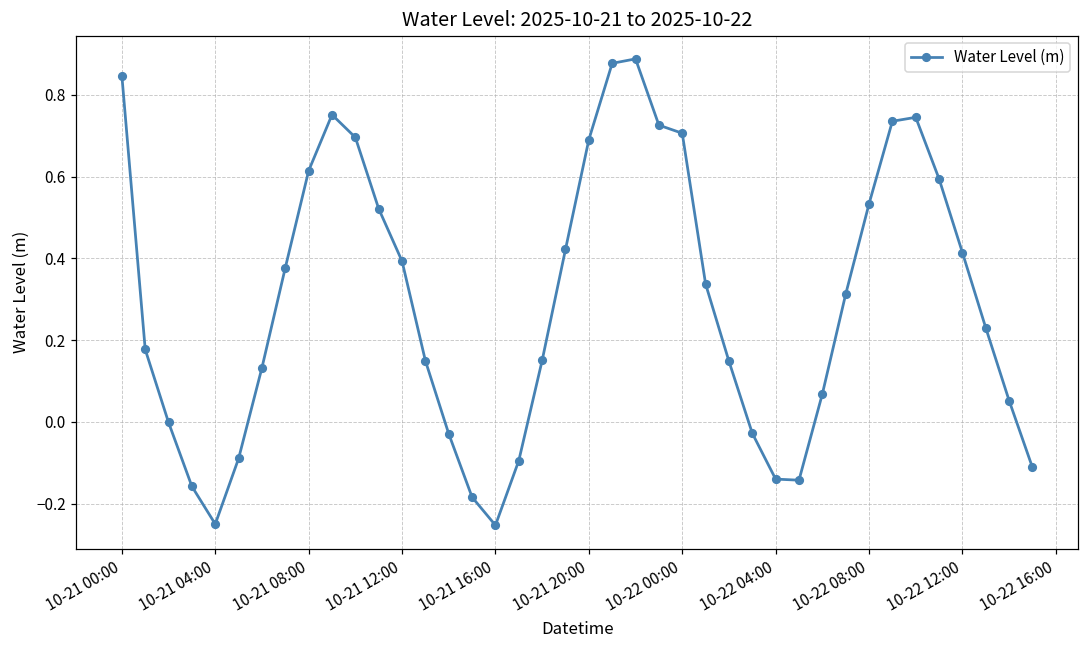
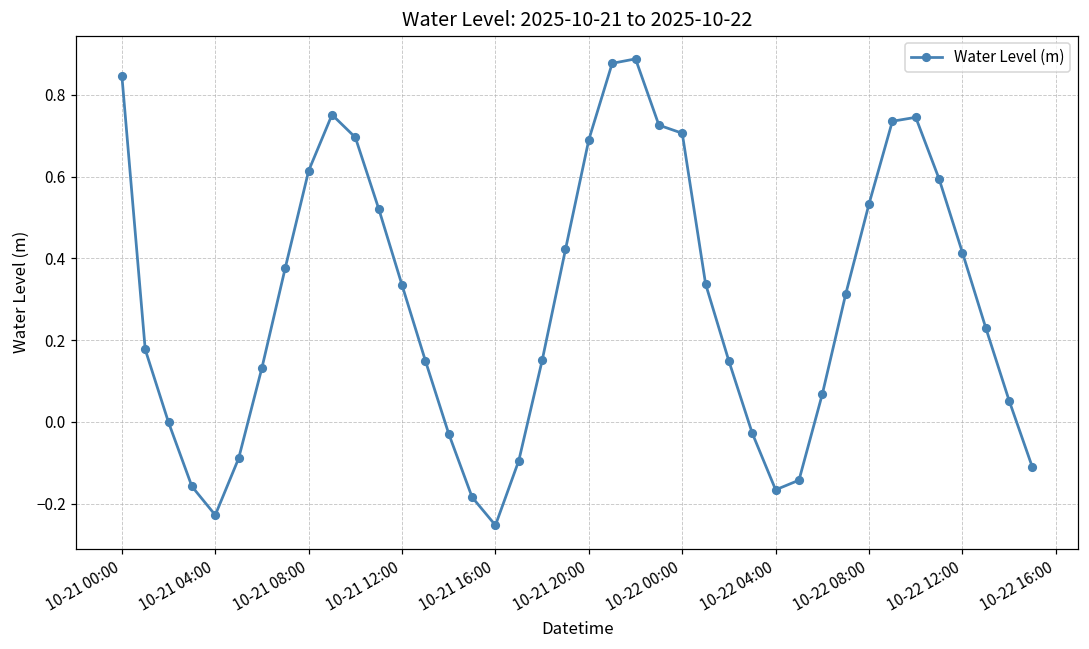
  {
    "10-21 00:00": 0.85,
-   "10-21 04:00": -0.25,
+   "10-21 04:00": -0.23,
    "10-21 08:00": 0.61,
-   "10-21 12:00": 0.39,
+   "10-21 12:00": 0.33,
    "10-21 16:00": -0.25,
    "10-21 20:00": 0.69,
    "10-22 00:00": 0.71,
-   "10-22 04:00": -0.14,
+   "10-22 04:00": -0.17,
    "10-22 08:00": 0.53,
    "10-22 12:00": 0.41
  }
